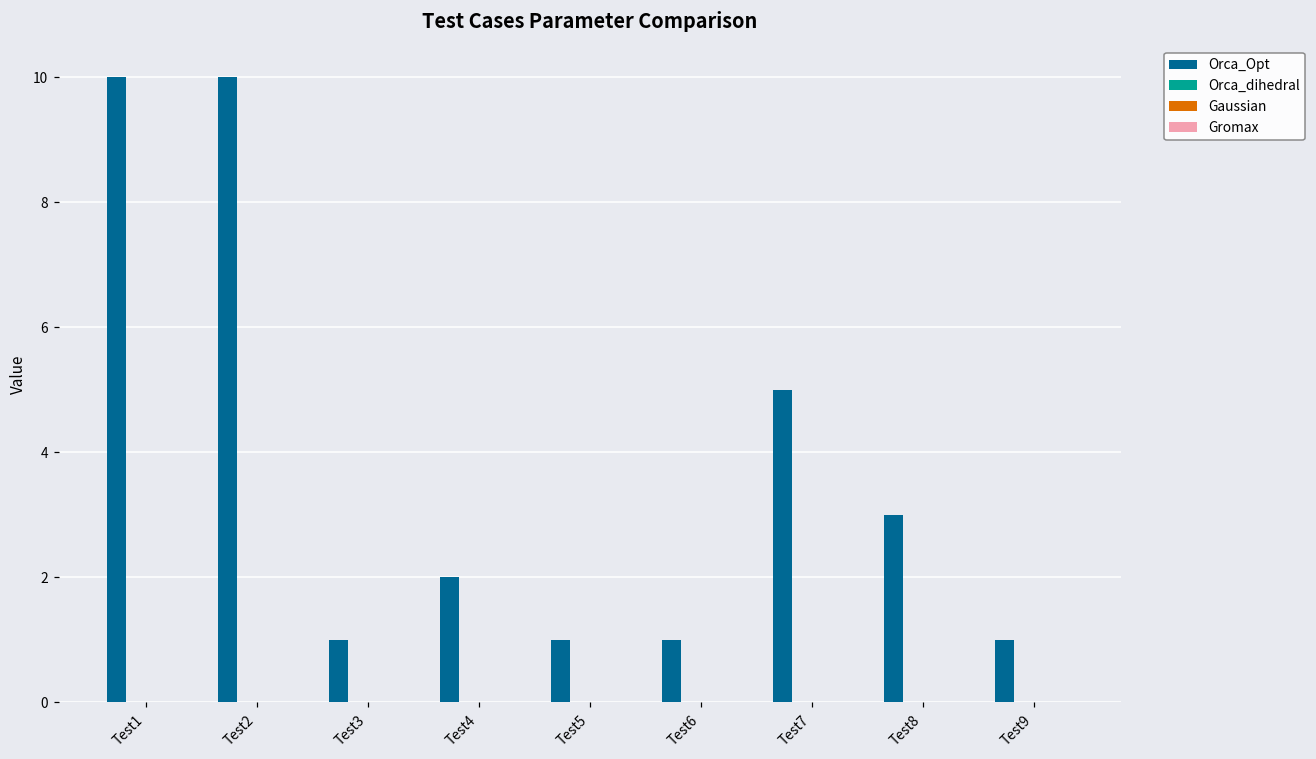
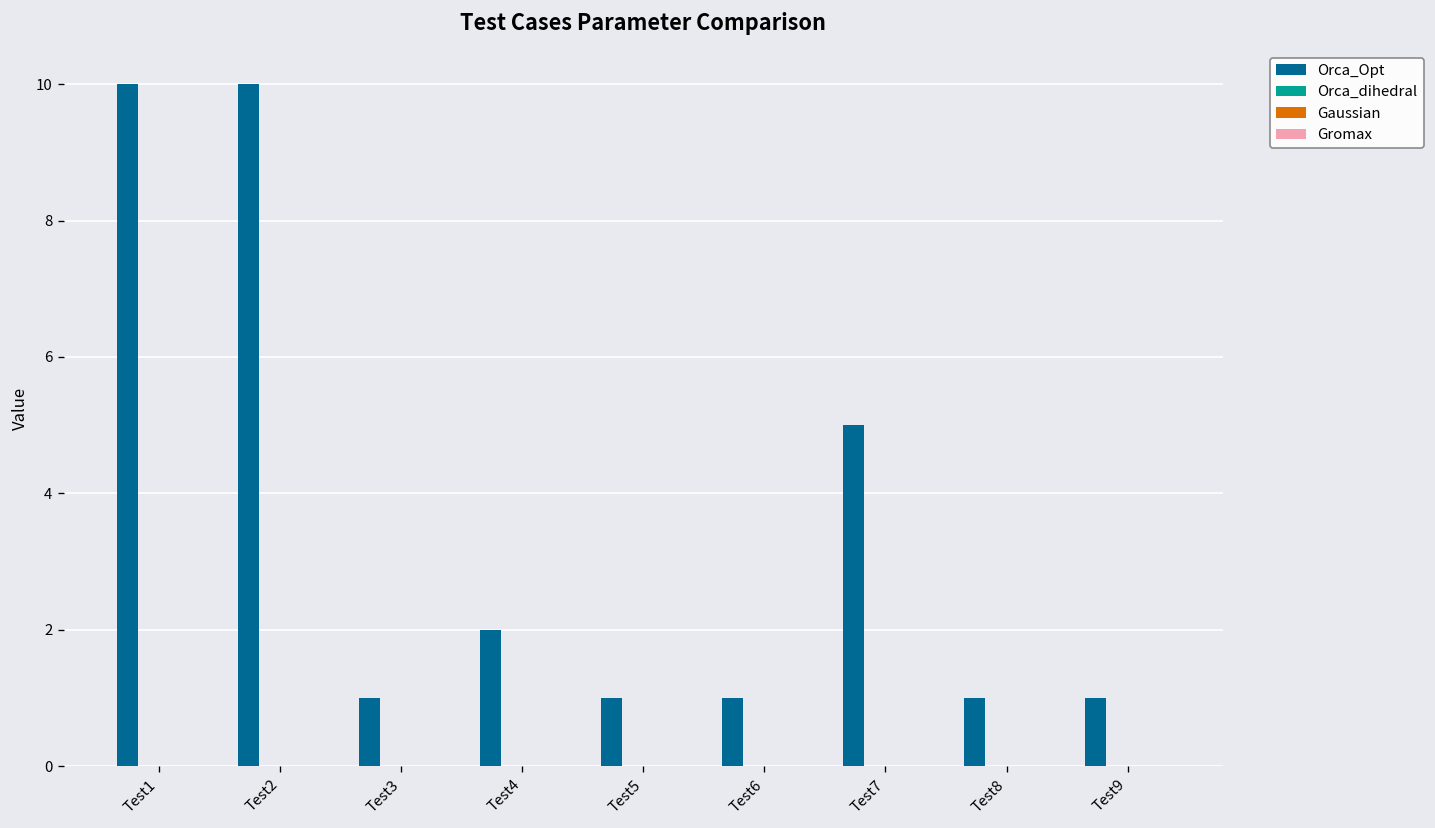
  {
    "Orca_Opt": {
      "Test1": 10,
      "Test2": 10,
      "Test3": 1,
      "Test4": 2,
      "Test5": 1,
      "Test6": 1,
      "Test7": 5,
-     "Test8": 3,
+     "Test8": 1,
      "Test9": 1
    },
    "Orca_dihedral": {
      "Test1": 0,
      "Test2": 0,
      "Test3": 0,
      "Test4": 0,
      "Test5": 0,
      "Test6": 0,
      "Test7": 0,
      "Test8": 0,
      "Test9": 0
    },
    "Gaussian": {
      "Test1": 0,
      "Test2": 0,
      "Test3": 0,
      "Test4": 0,
      "Test5": 0,
      "Test6": 0,
      "Test7": 0,
      "Test8": 0,
      "Test9": 0
    },
    "Gromax": {
      "Test1": 0,
      "Test2": 0,
      "Test3": 0,
      "Test4": 0,
      "Test5": 0,
      "Test6": 0,
      "Test7": 0,
      "Test8": 0,
      "Test9": 0
    }
  }
